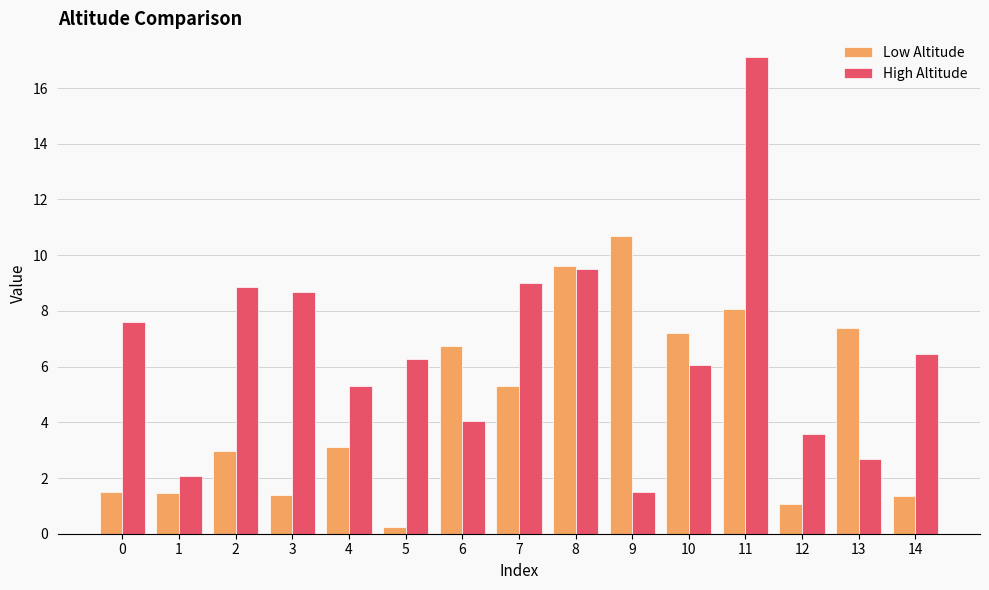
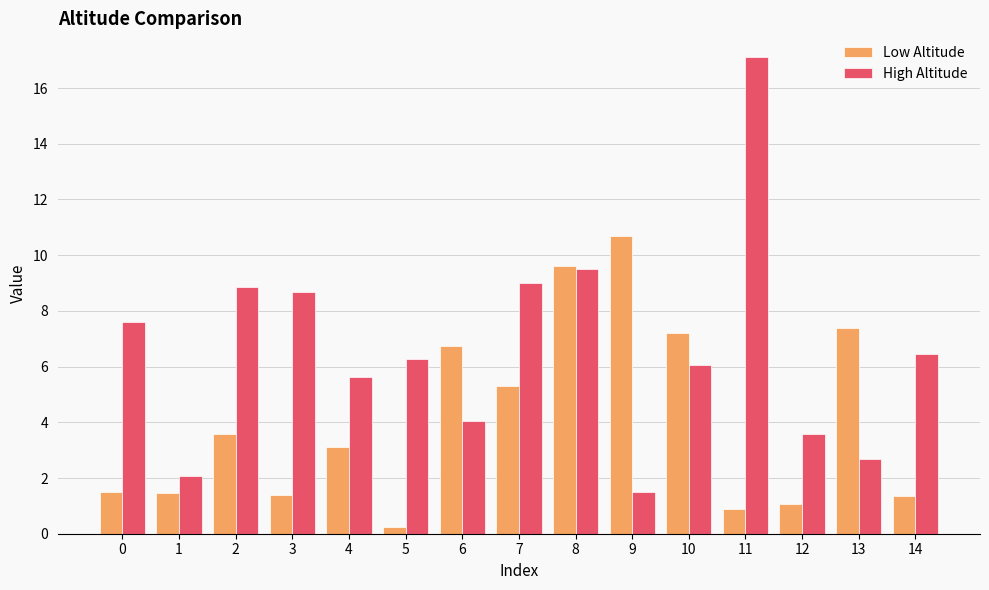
  {
    "Low Altitude": {
      "0": 1.5,
      "1": 1.5,
-     "2": 3.0,
+     "2": 3.6,
      "3": 1.4,
      "4": 3.1,
      "5": 0.3,
      "6": 6.7,
      "7": 5.3,
      "8": 9.6,
      "9": 10.7,
      "10": 7.2,
-     "11": 8.1,
+     "11": 0.9,
      "12": 1.1,
      "13": 7.4,
      "14": 1.4
    },
    "High Altitude": {
      "0": 7.6,
      "1": 2.1,
      "2": 8.9,
      "3": 8.7,
-     "4": 5.3,
+     "4": 5.6,
      "5": 6.3,
      "6": 4.0,
      "7": 9.0,
      "8": 9.5,
      "9": 1.5,
      "10": 6.1,
      "11": 17.1,
      "12": 3.6,
      "13": 2.7,
      "14": 6.5
    }
  }
